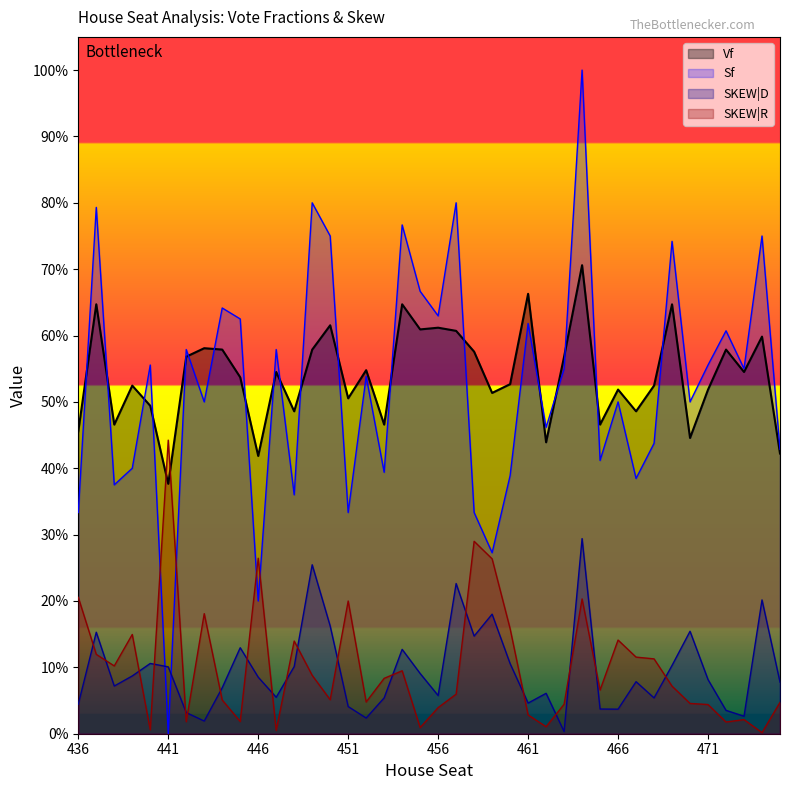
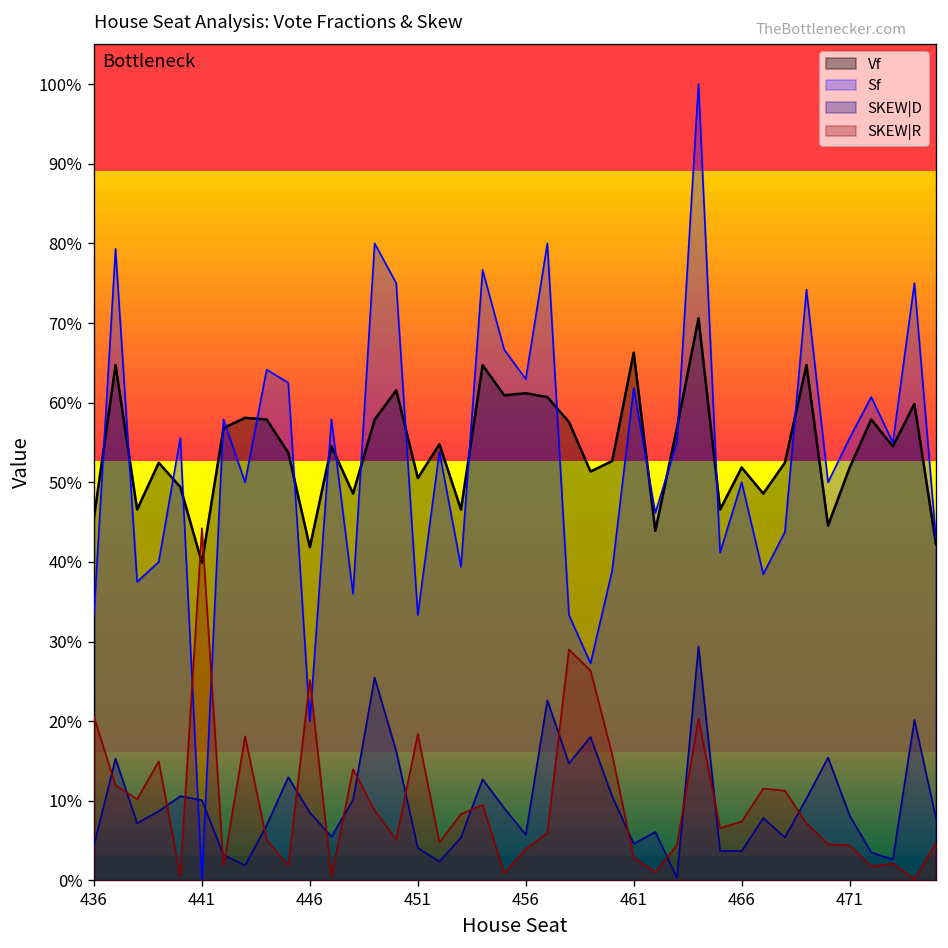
  {
    "Vf": {
      "436": "46%",
-     "441": "38%",
+     "441": "40%",
      "446": "42%",
      "451": "51%",
      "456": "61%",
      "461": "66%",
      "466": "52%",
      "471": "52%"
    },
    "SKEW|R": {
      "436": "21%",
      "441": "44%",
-     "446": "26%",
-     "451": "20%",
+     "446": "25%",
+     "451": "18%",
      "456": "4%",
-     "466": "14%",
+     "466": "7%",
      "471": "4%"
    }
  }
